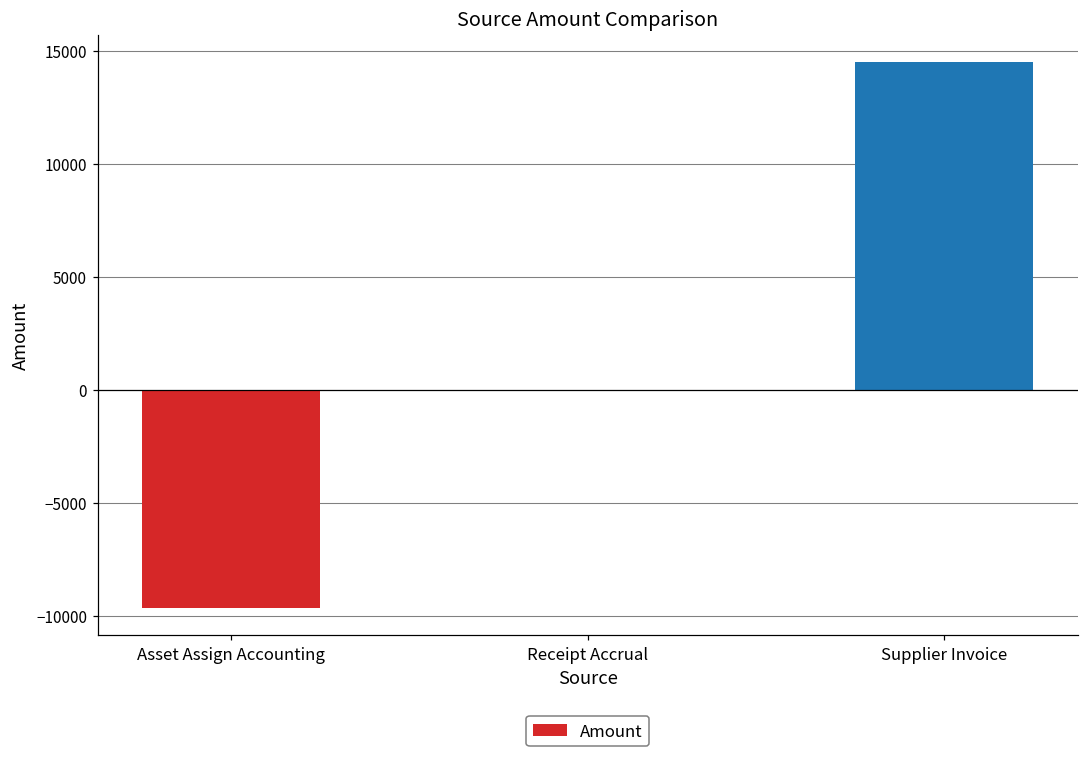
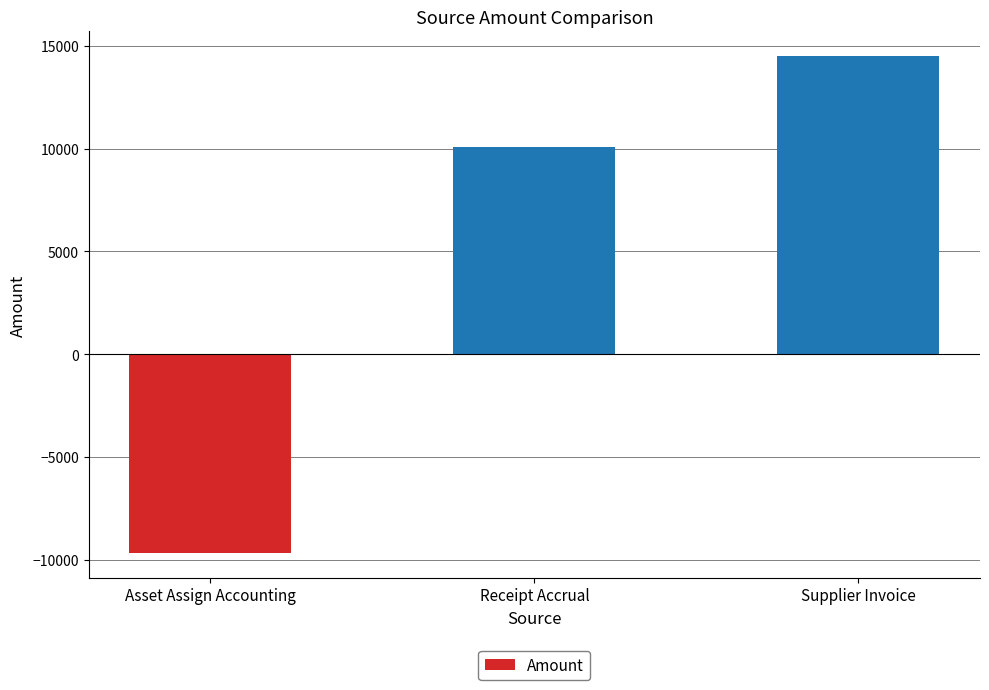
  {
    "Asset Assign Accounting": -9700,
-   "Receipt Accrual": 0,
+   "Receipt Accrual": 10100,
    "Supplier Invoice": 14500
  }
